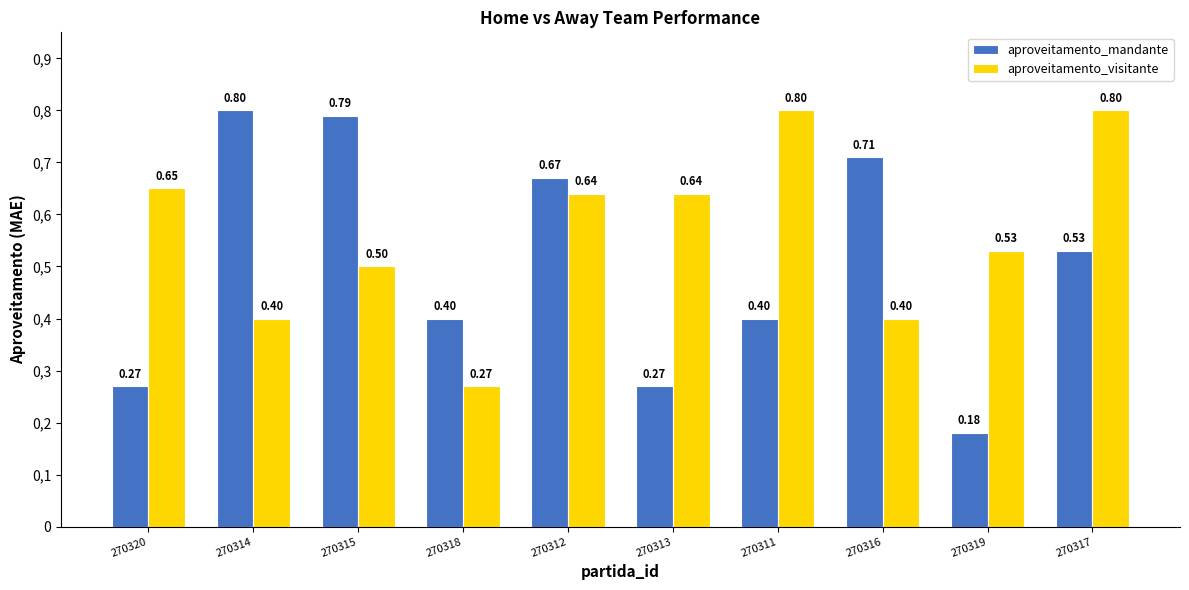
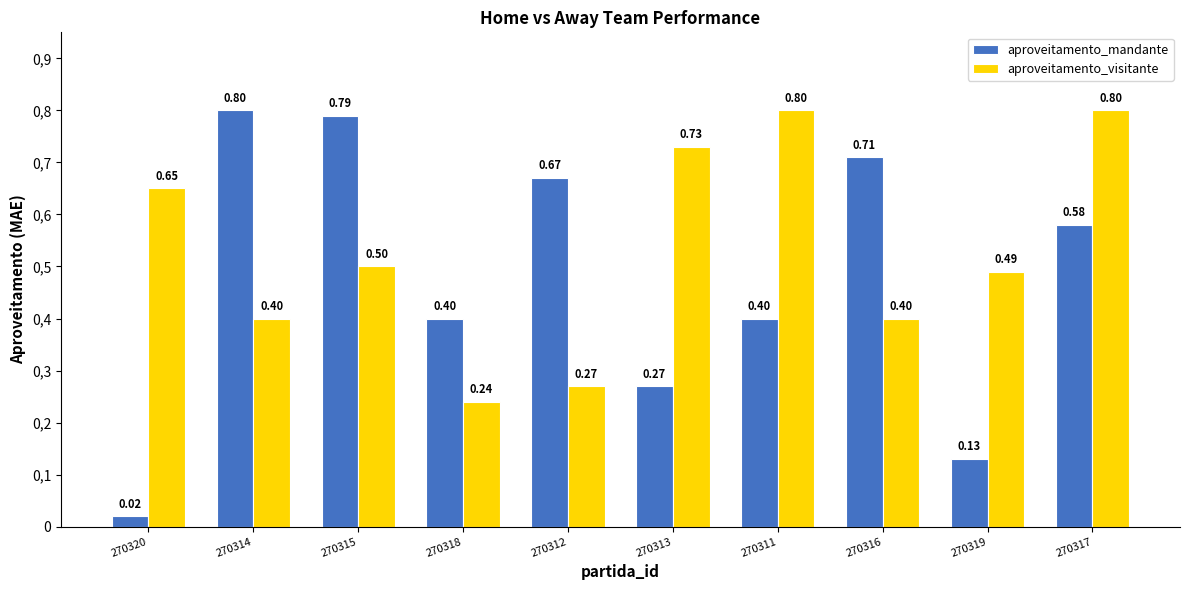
  {
    "aproveitamento_mandante": {
-     "270320": 0.27,
+     "270320": 0.02,
      "270314": 0.80,
      "270315": 0.79,
      "270318": 0.40,
      "270312": 0.67,
      "270313": 0.27,
      "270311": 0.40,
      "270316": 0.71,
-     "270319": 0.18,
-     "270317": 0.53
+     "270319": 0.13,
+     "270317": 0.58
    },
    "aproveitamento_visitante": {
      "270320": 0.65,
      "270314": 0.40,
      "270315": 0.50,
-     "270318": 0.27,
-     "270312": 0.64,
-     "270313": 0.64,
+     "270318": 0.24,
+     "270312": 0.27,
+     "270313": 0.73,
      "270311": 0.80,
      "270316": 0.40,
-     "270319": 0.53,
+     "270319": 0.49,
      "270317": 0.80
    }
  }
